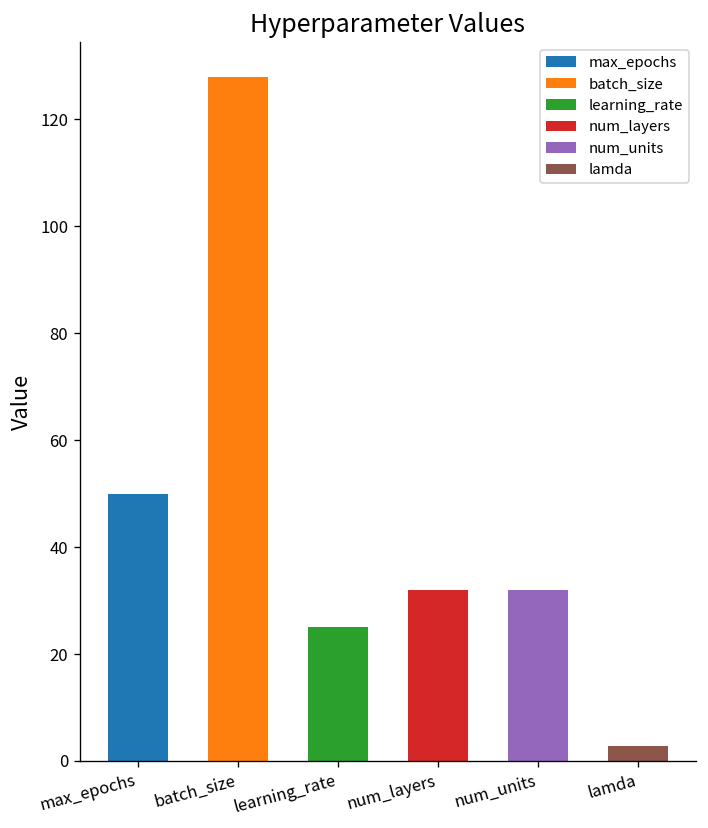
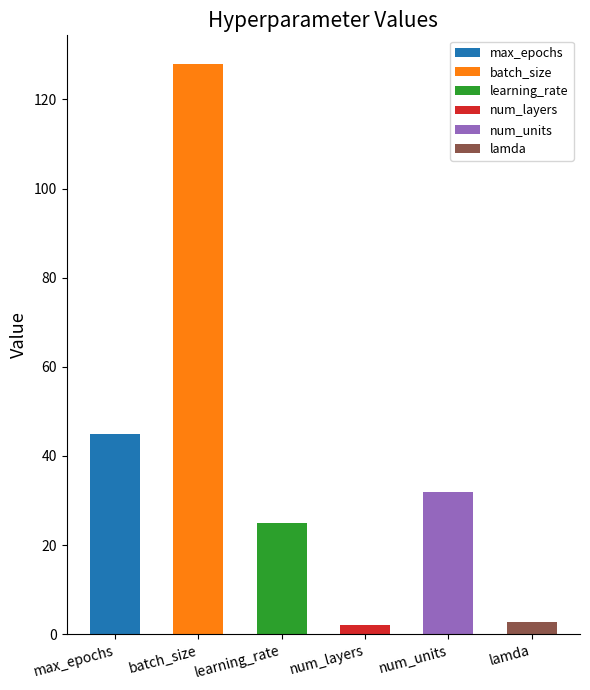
  {
-   "max_epochs": 50,
+   "max_epochs": 45,
    "batch_size": 128,
    "learning_rate": 25,
-   "num_layers": 32,
+   "num_layers": 2,
    "num_units": 32,
    "lamda": 3
  }
